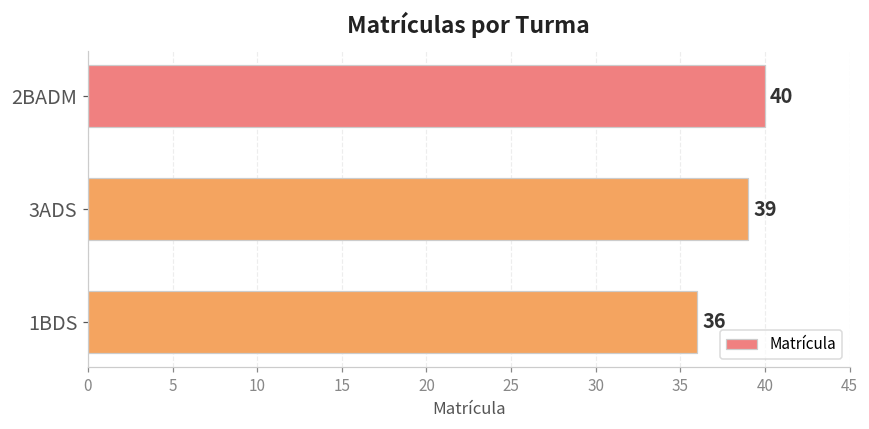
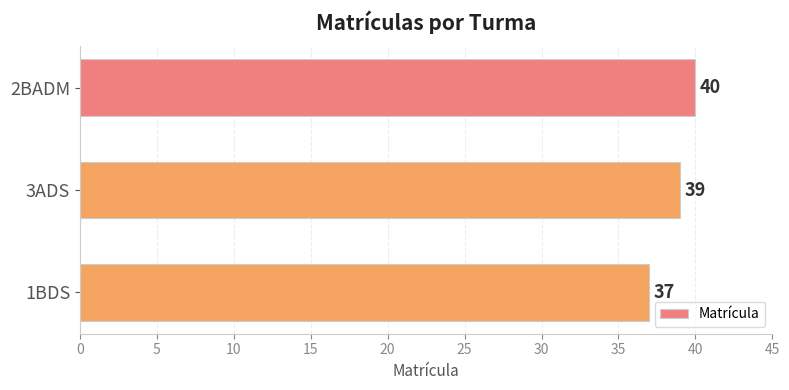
  {
    "2BADM": 40,
    "3ADS": 39,
-   "1BDS": 36
+   "1BDS": 37
  }
